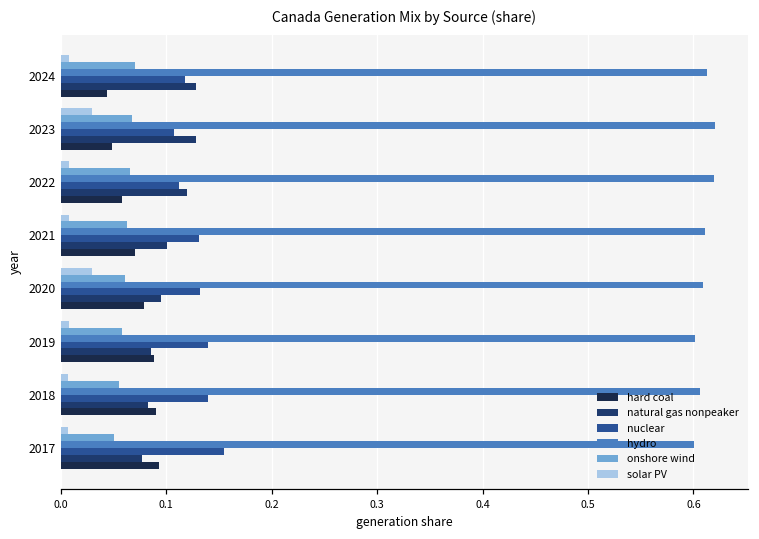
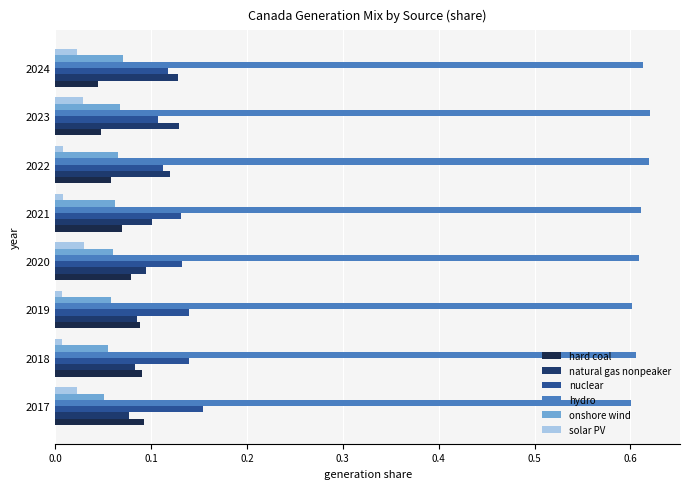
  {
    "solar PV": {
-     "2024": 0.01,
+     "2024": 0.02,
      "2023": 0.03,
      "2022": 0.01,
      "2021": 0.01,
      "2020": 0.03,
      "2019": 0.01,
      "2018": 0.01,
-     "2017": 0.01
+     "2017": 0.02
    }
  }
